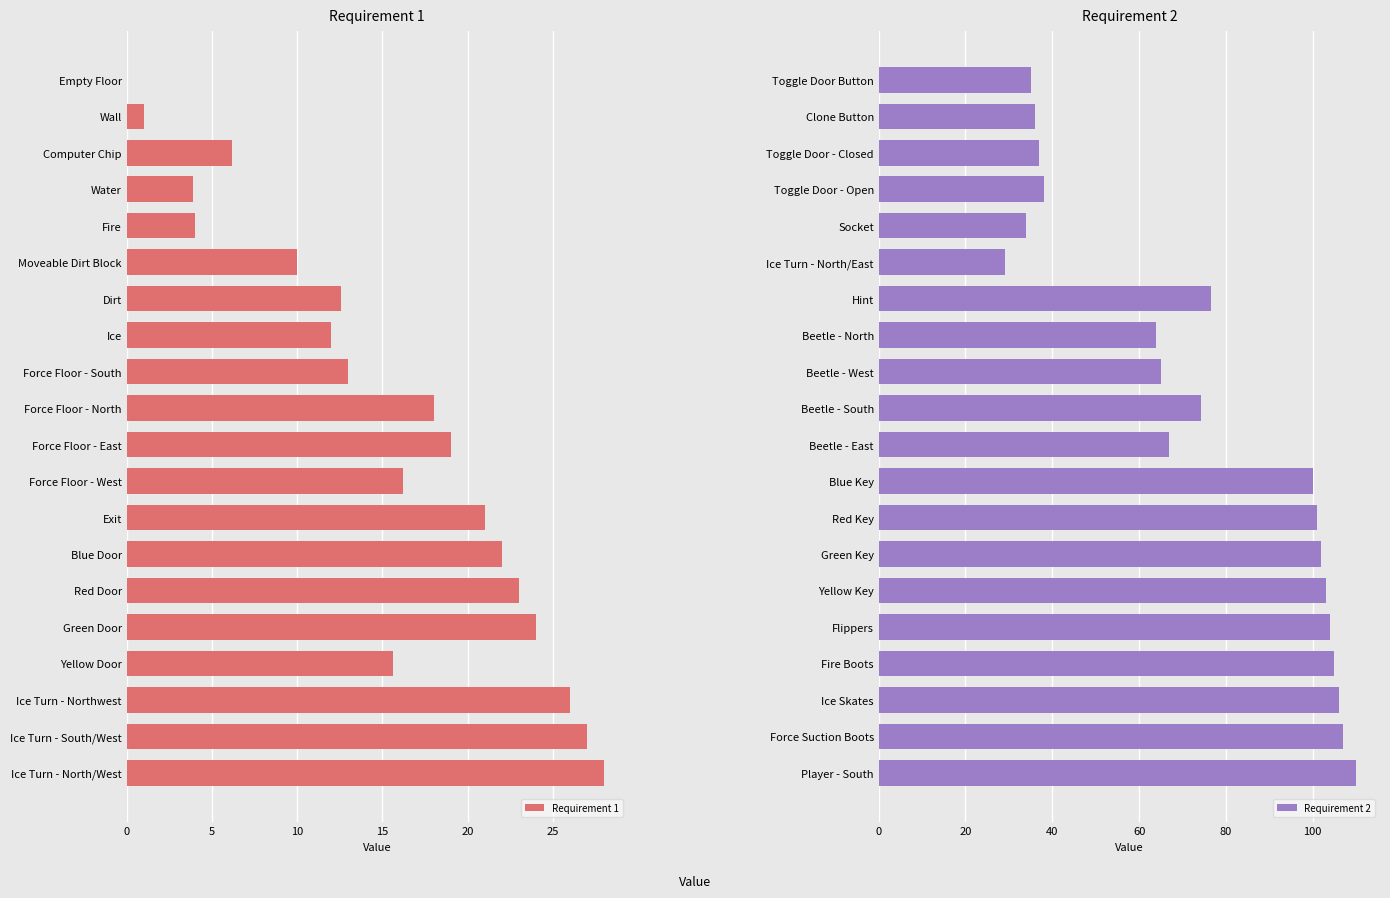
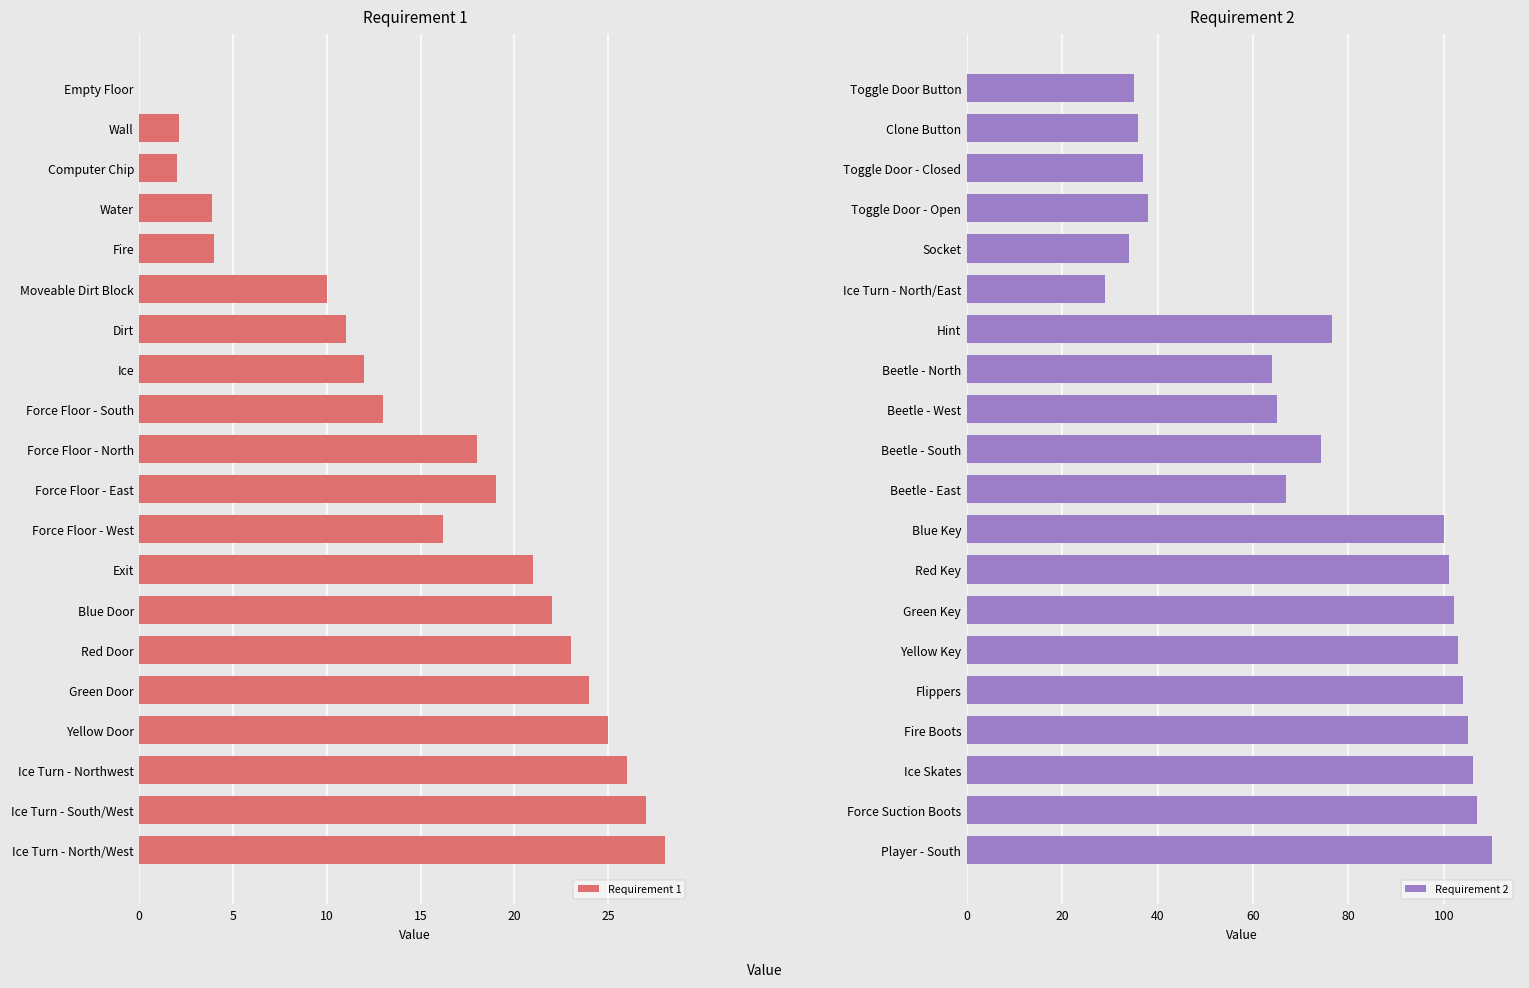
  {
    "Requirement 1": {
      "Empty Floor": 0.0,
-     "Wall": 1.0,
-     "Computer Chip": 6.2,
+     "Wall": 2.1,
+     "Computer Chip": 2.0,
      "Water": 3.9,
      "Fire": 4.0,
      "Moveable Dirt Block": 10.0,
-     "Dirt": 12.6,
+     "Dirt": 11.0,
      "Ice": 12.0,
      "Force Floor - South": 13.0,
      "Force Floor - North": 18.0,
      "Force Floor - East": 19.0,
      "Force Floor - West": 16.2,
      "Exit": 21.0,
      "Blue Door": 22.0,
      "Red Door": 23.0,
      "Green Door": 24.0,
-     "Yellow Door": 15.6,
+     "Yellow Door": 25.0,
      "Ice Turn - Northwest": 26.0,
      "Ice Turn - South/West": 27.0,
      "Ice Turn - North/West": 28.0
    },
    "Requirement 2": {
      "Toggle Door Button": 35,
      "Clone Button": 36,
      "Toggle Door - Closed": 37,
      "Toggle Door - Open": 38,
      "Socket": 34,
      "Ice Turn - North/East": 29,
      "Hint": 77,
      "Beetle - North": 64,
      "Beetle - West": 65,
      "Beetle - South": 74,
      "Beetle - East": 67,
      "Blue Key": 100,
      "Red Key": 101,
      "Green Key": 102,
      "Yellow Key": 103,
      "Flippers": 104,
      "Fire Boots": 105,
      "Ice Skates": 106,
      "Force Suction Boots": 107,
      "Player - South": 110
    }
  }
